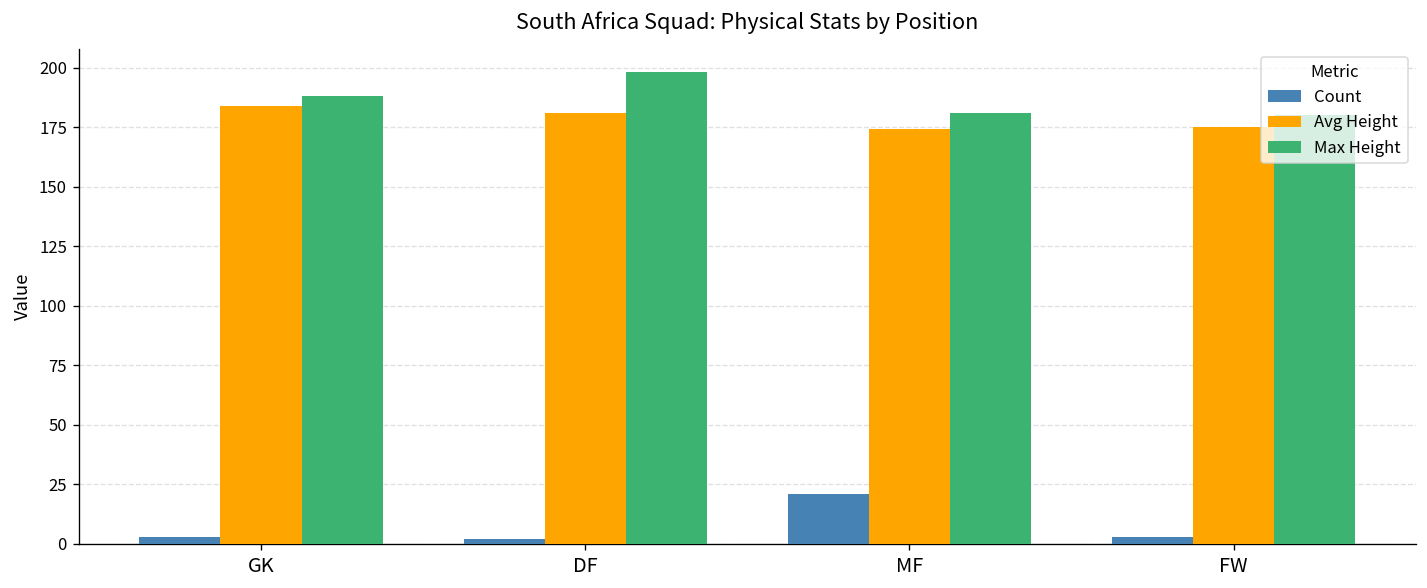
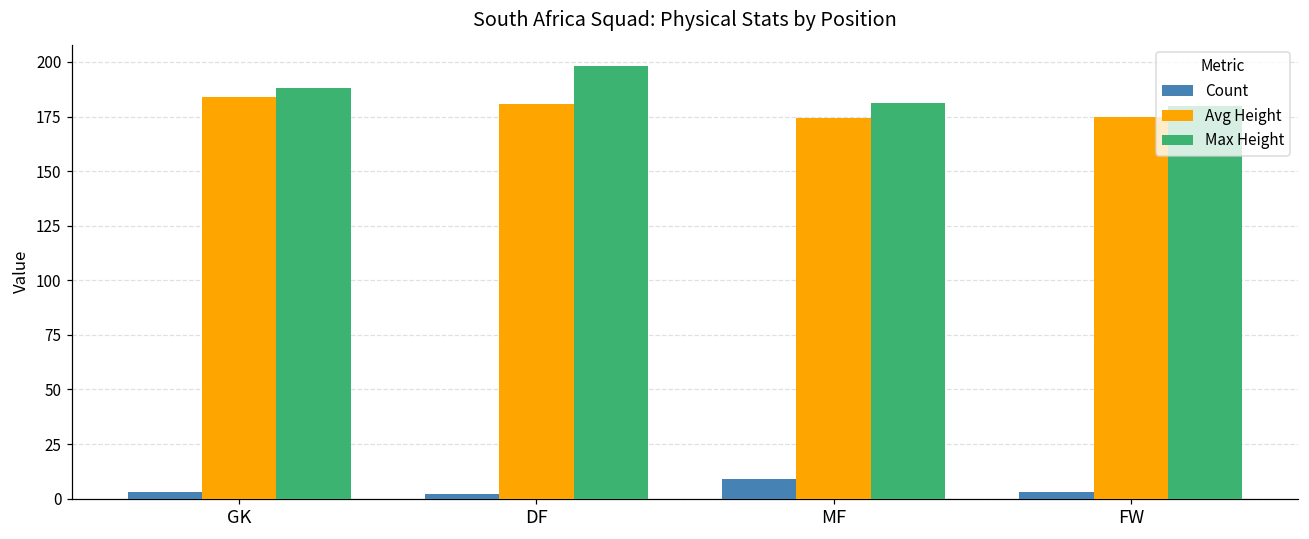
  {
    "Count": {
      "GK": 3,
      "DF": 2,
-     "MF": 21,
+     "MF": 9,
      "FW": 3
    },
    "Avg Height": {
      "GK": 184,
      "DF": 181,
      "MF": 174,
      "FW": 175
    },
    "Max Height": {
      "GK": 188,
      "DF": 198,
      "MF": 181
    }
  }
